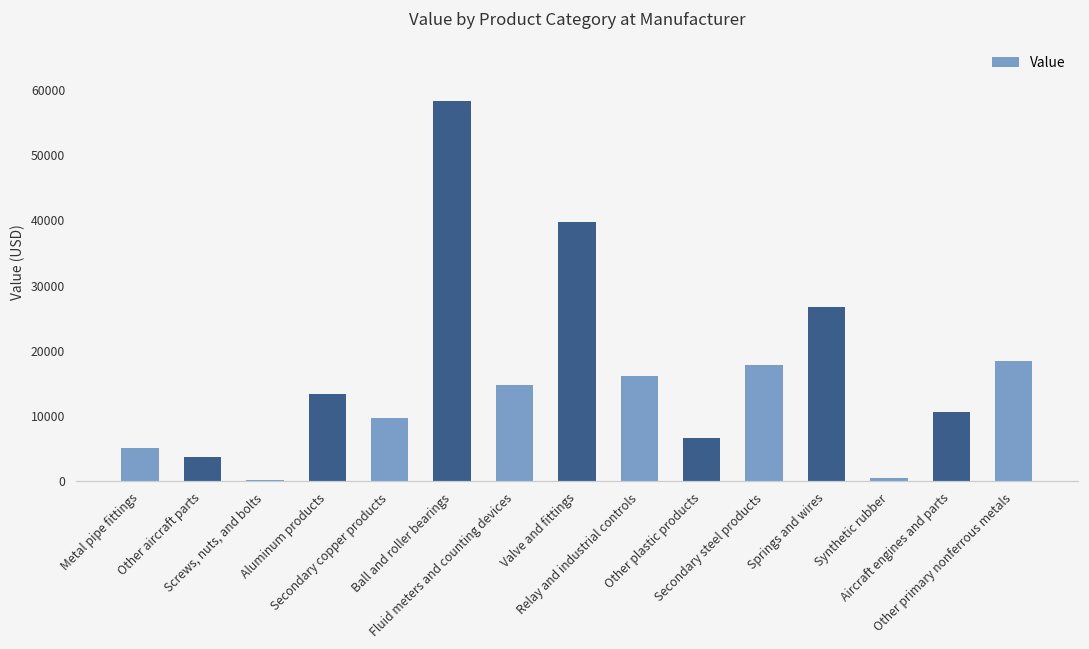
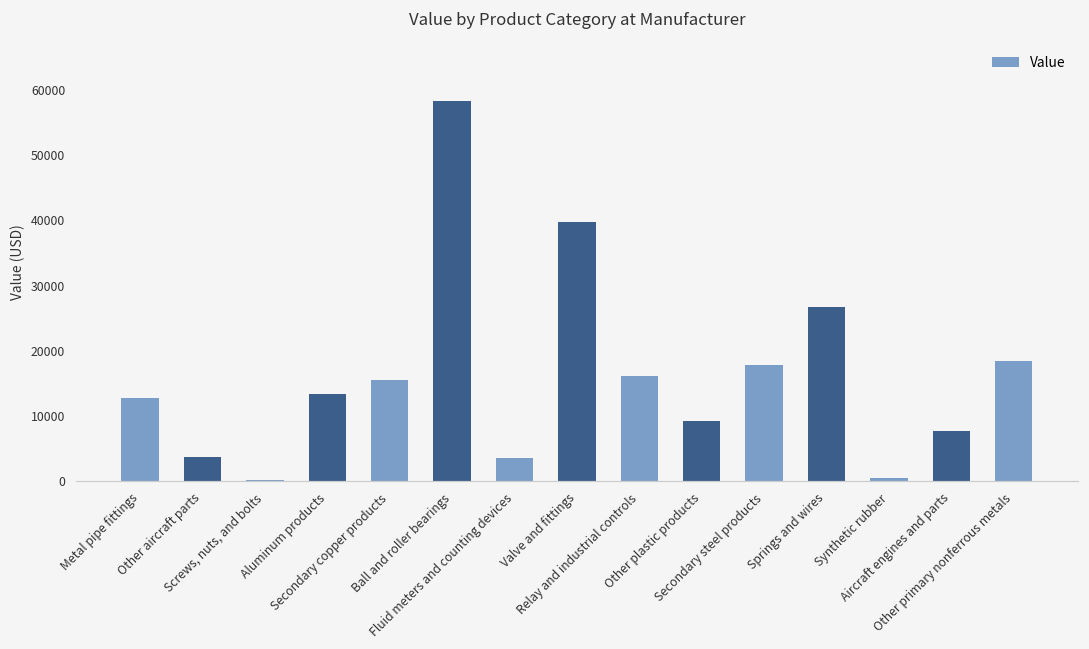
  {
-   "Metal pipe fittings": 5000,
+   "Metal pipe fittings": 13000,
    "Other aircraft parts": 4000,
    "Aluminum products": 13000,
-   "Secondary copper products": 10000,
+   "Secondary copper products": 15000,
    "Ball and roller bearings": 58000,
-   "Fluid meters and counting devices": 15000,
+   "Fluid meters and counting devices": 4000,
    "Valve and fittings": 40000,
    "Relay and industrial controls": 16000,
-   "Other plastic products": 7000,
+   "Other plastic products": 9000,
    "Secondary steel products": 18000,
    "Springs and wires": 27000,
    "Synthetic rubber": 0,
-   "Aircraft engines and parts": 11000,
+   "Aircraft engines and parts": 8000,
    "Other primary nonferrous metals": 18000
  }
